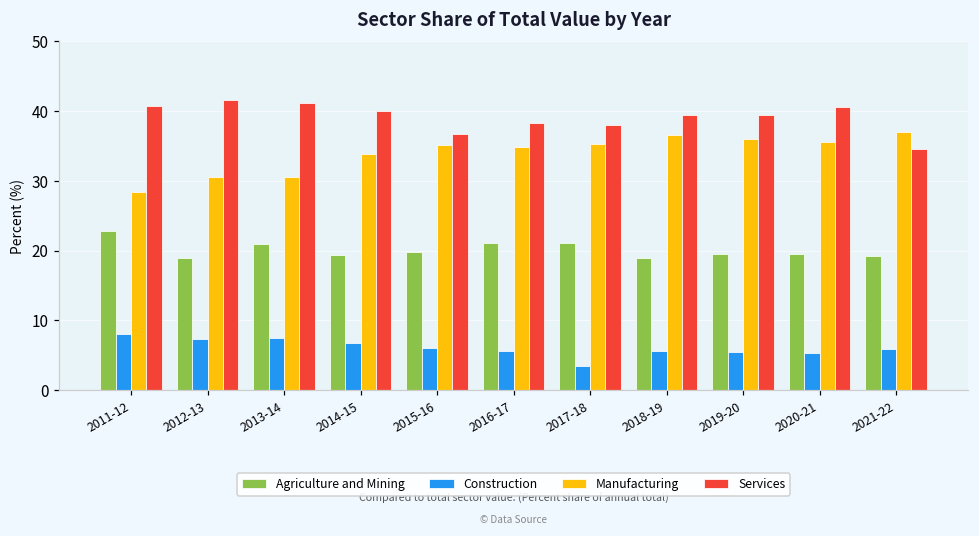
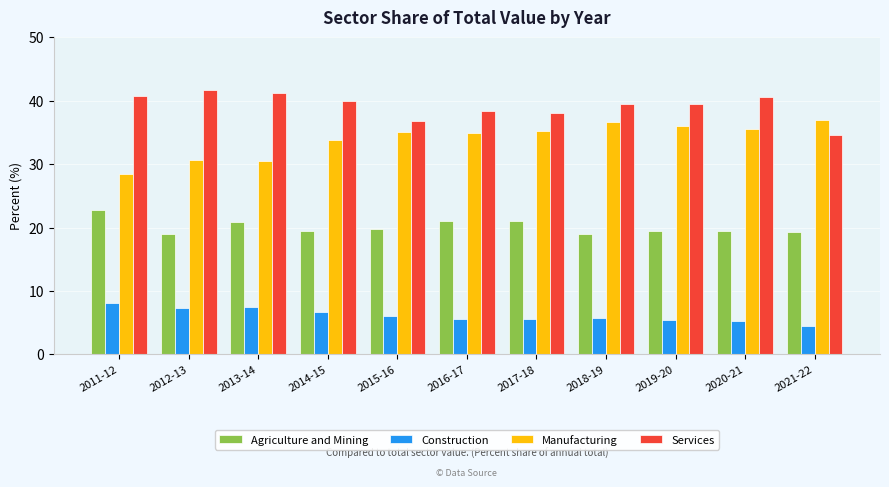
  {
    "Agriculture and Mining": {
      "2011-12": 23,
      "2012-13": 19,
      "2013-14": 21,
      "2014-15": 19,
      "2015-16": 20,
      "2016-17": 21,
      "2017-18": 21,
      "2018-19": 19,
      "2019-20": 20,
      "2020-21": 19,
      "2021-22": 19
    },
    "Construction": {
      "2011-12": 8,
      "2012-13": 7,
      "2013-14": 7,
      "2014-15": 7,
      "2015-16": 6,
      "2016-17": 6,
-     "2017-18": 3,
+     "2017-18": 6,
      "2018-19": 6,
      "2019-20": 5,
      "2020-21": 5,
-     "2021-22": 6
+     "2021-22": 5
    },
    "Manufacturing": {
      "2011-12": 28,
      "2012-13": 31,
      "2013-14": 31,
      "2014-15": 34,
      "2015-16": 35,
      "2016-17": 35,
      "2017-18": 35,
      "2018-19": 37,
      "2019-20": 36,
      "2020-21": 36,
      "2021-22": 37
    },
    "Services": {
      "2011-12": 41,
      "2012-13": 42,
      "2013-14": 41,
      "2014-15": 40,
      "2015-16": 37,
      "2016-17": 38,
      "2017-18": 38,
      "2018-19": 40,
      "2019-20": 39,
      "2020-21": 41,
      "2021-22": 35
    }
  }
